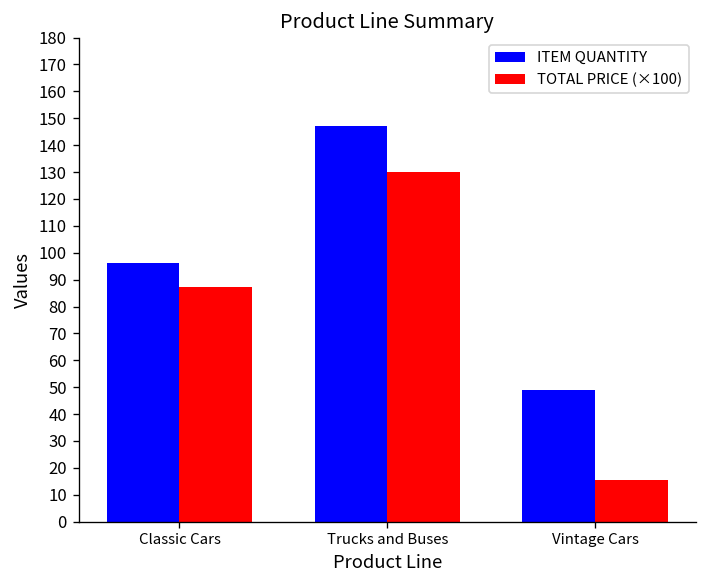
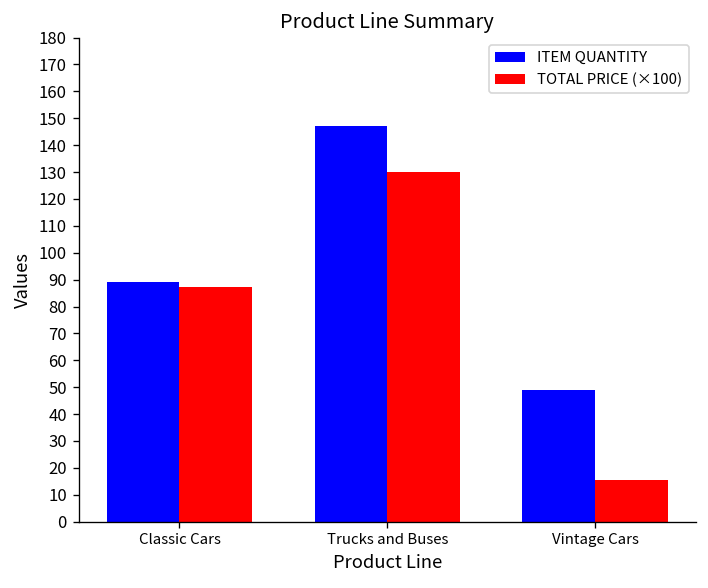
  {
    "ITEM QUANTITY": {
-     "Classic Cars": 96,
+     "Classic Cars": 89,
      "Trucks and Buses": 147,
      "Vintage Cars": 49
    },
    "TOTAL PRICE (×100)": {
      "Classic Cars": 87,
      "Trucks and Buses": 130,
      "Vintage Cars": 16
    }
  }
